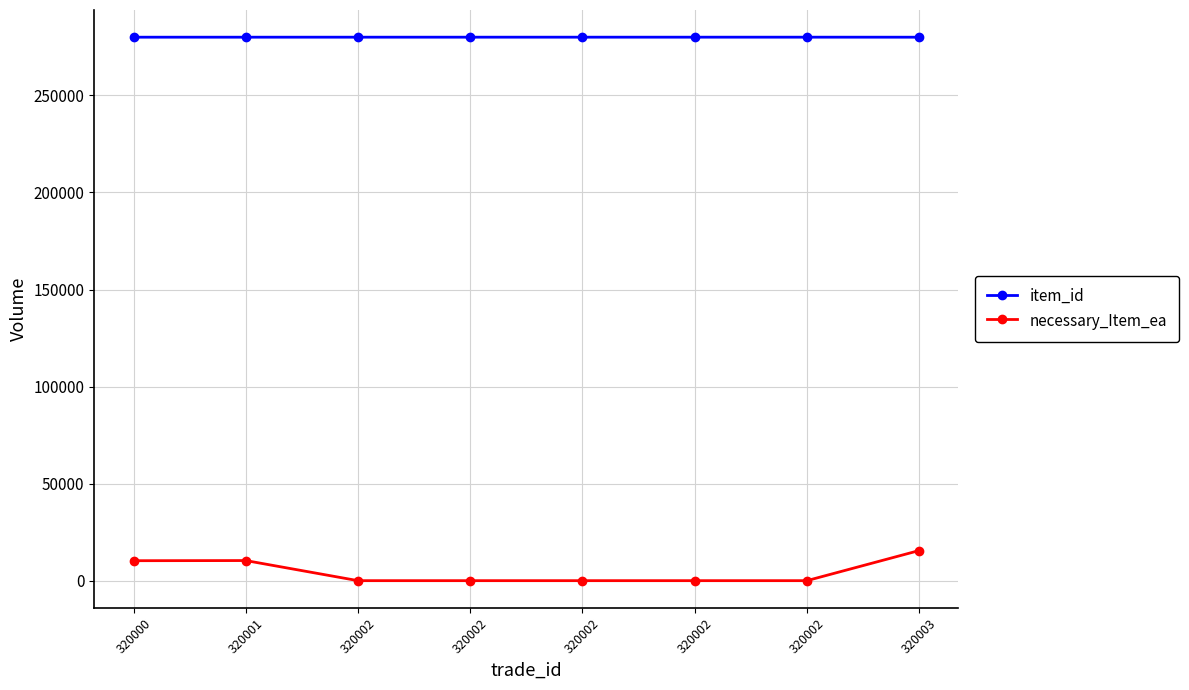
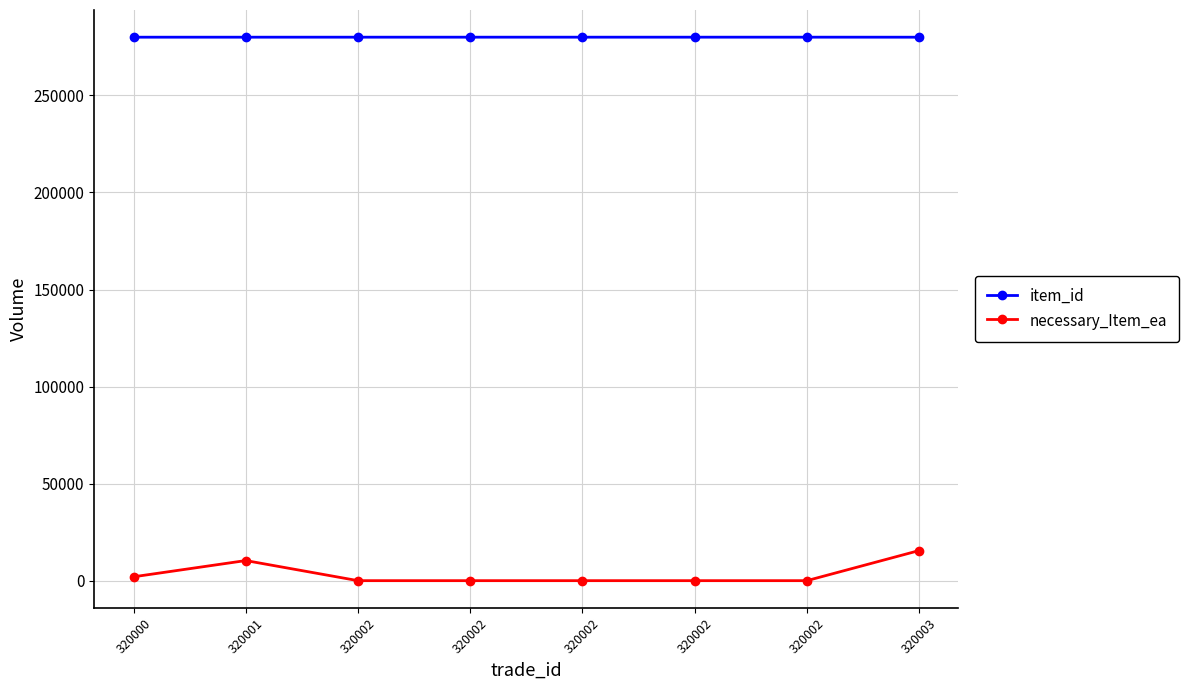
  {
    "item_id": {
      "320000": 280000,
      "320001": 280000,
      "320003": 280000
    },
    "necessary_Item_ea": {
-     "320000": 10000,
+     "320000": 2000,
      "320001": 10000,
      "320003": 16000
    }
  }
